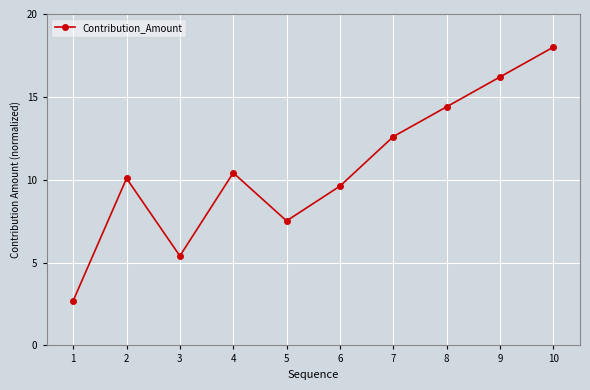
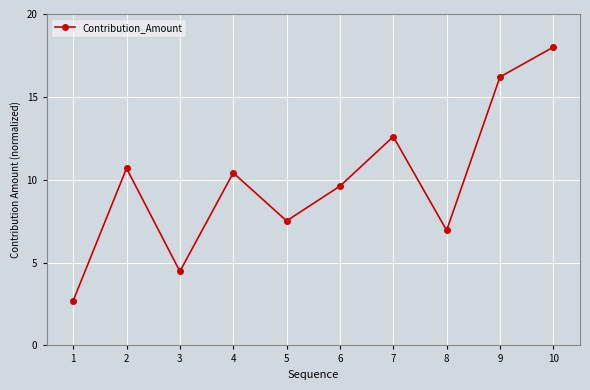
  {
    "1": 2.7,
-   "2": 10.1,
-   "3": 5.4,
+   "2": 10.7,
+   "3": 4.5,
    "4": 10.4,
    "5": 7.5,
    "6": 9.6,
    "7": 12.6,
-   "8": 14.4,
+   "8": 6.9,
    "9": 16.2,
    "10": 18.0
  }
